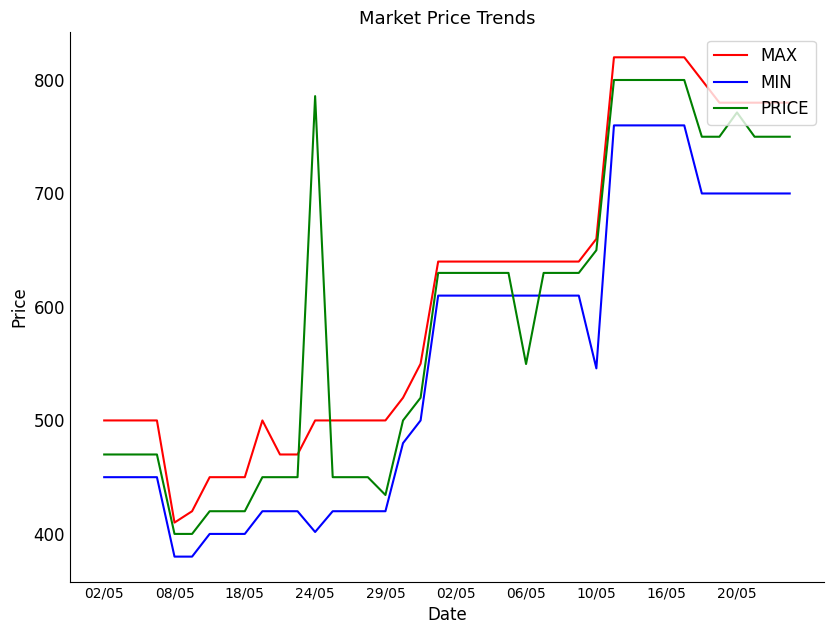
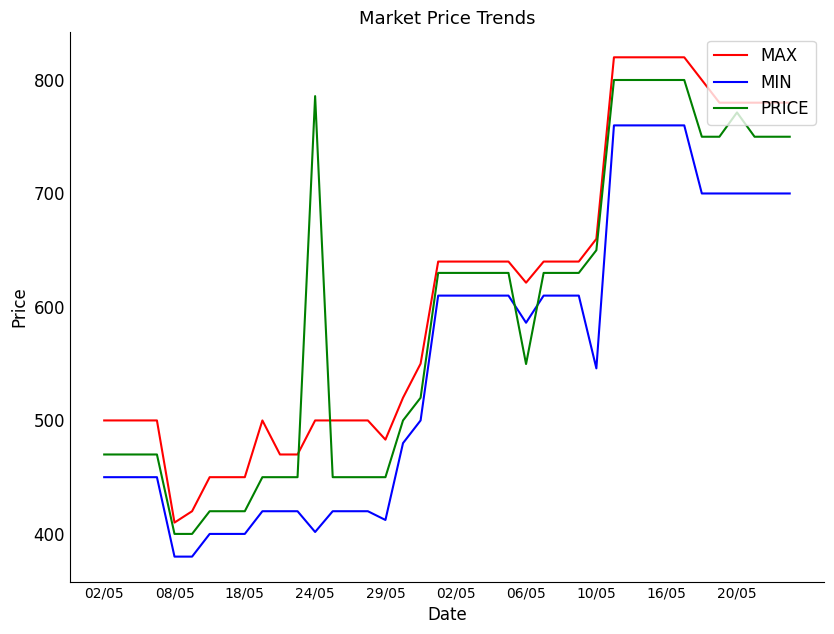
  {
    "MAX": {
      "24/05": 500,
-     "29/05": 500,
-     "06/05": 640,
+     "29/05": 483,
+     "06/05": 621,
      "10/05": 660
    },
    "MIN": {
      "24/05": 402,
-     "29/05": 420,
-     "06/05": 610,
+     "29/05": 412,
+     "06/05": 586,
      "10/05": 546,
      "20/05": 700
    },
    "PRICE": {
      "24/05": 786,
-     "29/05": 434,
+     "29/05": 450,
      "06/05": 550,
      "10/05": 650
    }
  }
